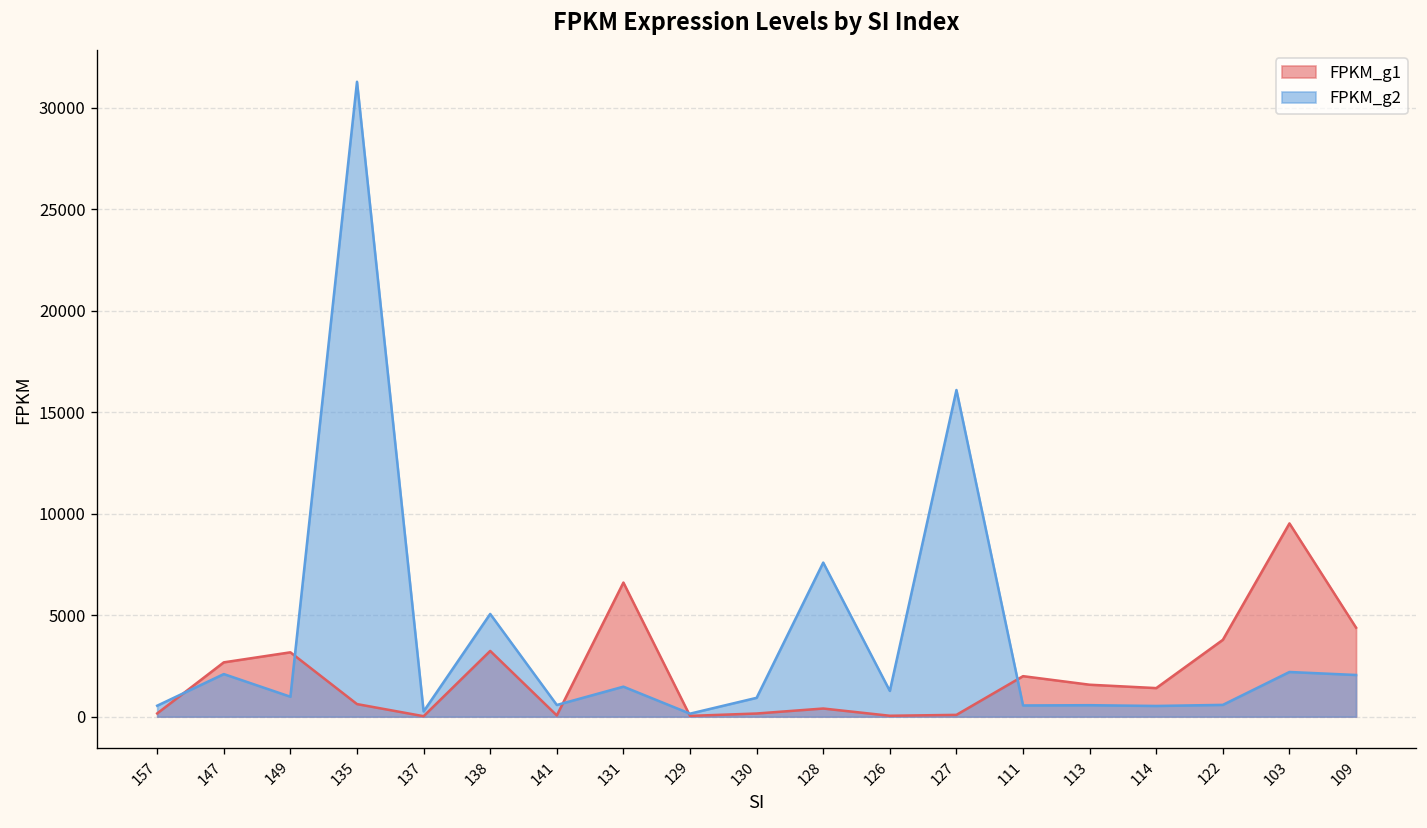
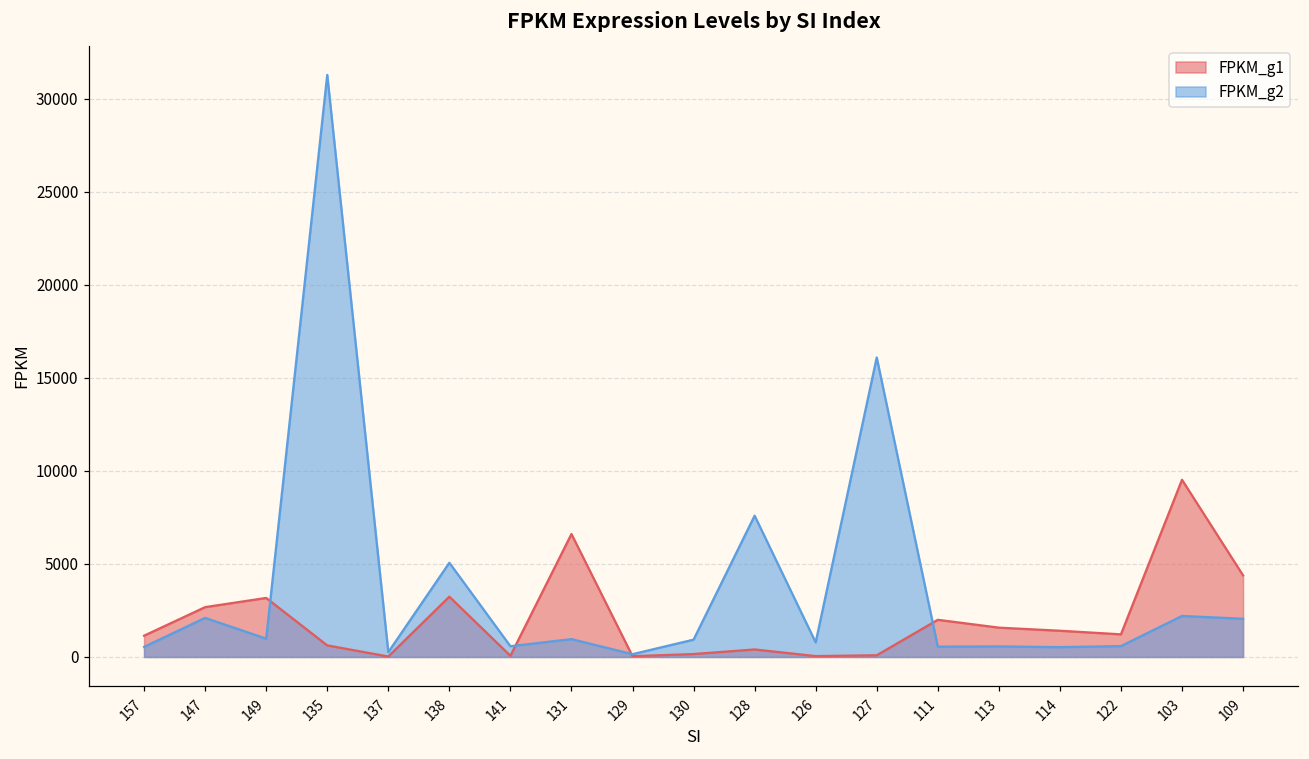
  {
    "FPKM_g1": {
-     "157": 200,
+     "157": 1100,
      "147": 2700,
      "149": 3200,
      "135": 600,
      "137": 0,
      "138": 3200,
      "141": 100,
      "131": 6600,
      "130": 200,
      "128": 400,
      "126": 0,
      "127": 100,
      "111": 2000,
      "113": 1600,
      "114": 1400,
-     "122": 3800,
+     "122": 1200,
      "103": 9500,
      "109": 4400
    },
    "FPKM_g2": {
      "157": 500,
      "147": 2100,
      "149": 1000,
      "135": 31300,
      "137": 300,
      "138": 5100,
      "141": 600,
-     "131": 1500,
+     "131": 1000,
      "130": 900,
      "128": 7600,
-     "126": 1300,
+     "126": 800,
      "127": 16100,
      "111": 600,
      "113": 600,
      "114": 500,
      "122": 600,
      "103": 2200,
      "109": 2100
    }
  }
